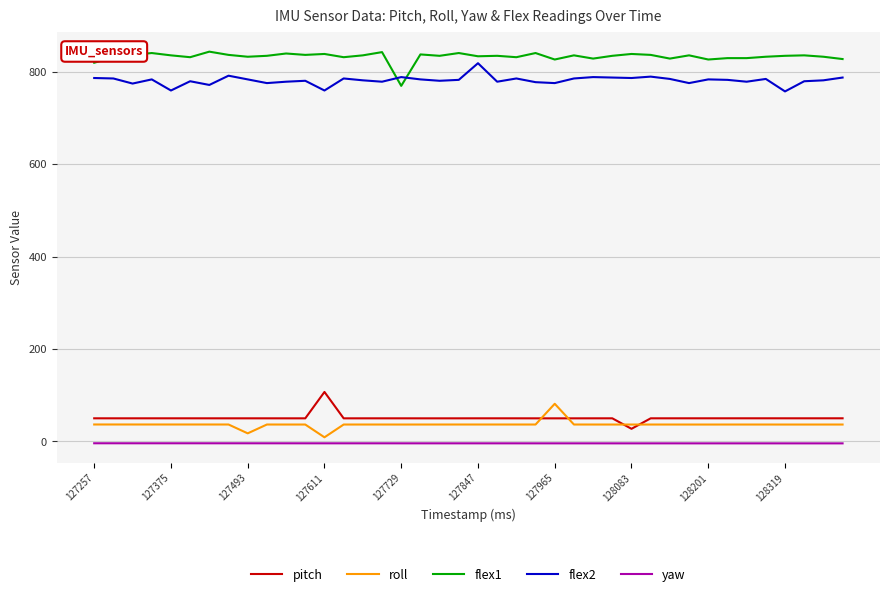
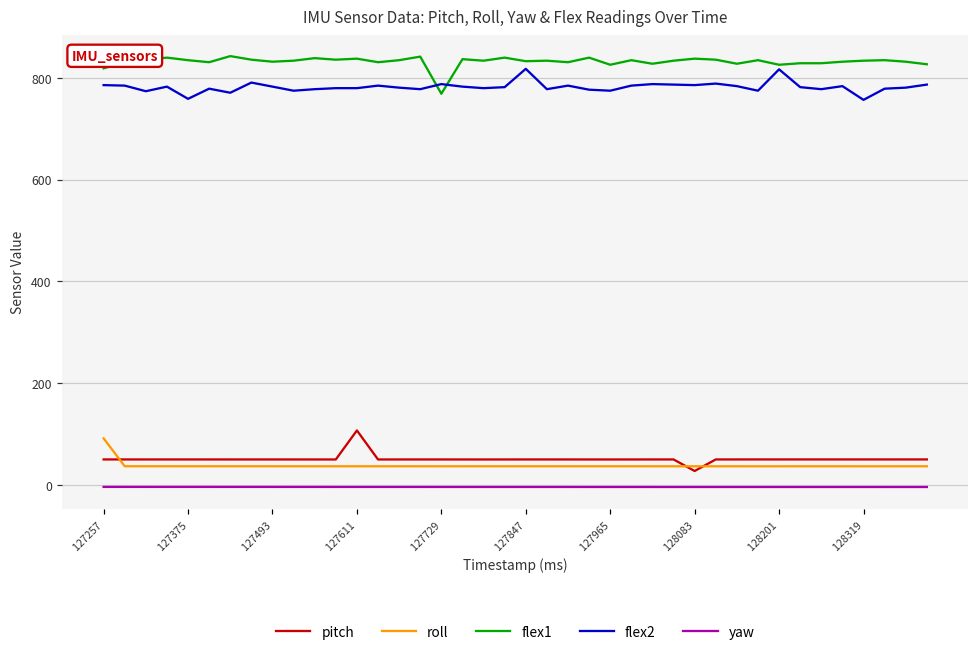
  {
    "pitch": {
      "127257": 50,
      "127375": 50,
      "127493": 50,
      "127611": 110,
      "127729": 50,
      "127847": 50,
      "127965": 50,
      "128083": 30,
      "128201": 50,
      "128319": 50
    },
    "roll": {
-     "127257": 40,
+     "127257": 90,
      "127375": 40,
-     "127493": 20,
-     "127611": 10,
+     "127493": 40,
+     "127611": 40,
      "127729": 40,
      "127847": 40,
-     "127965": 80,
+     "127965": 40,
      "128083": 40,
      "128201": 40,
      "128319": 40
    },
    "flex1": {
      "127257": 820,
      "127375": 840,
      "127493": 830,
      "127611": 840,
      "127729": 770,
      "127847": 830,
      "127965": 830,
      "128083": 840,
      "128201": 830,
      "128319": 830
    },
    "flex2": {
      "127257": 790,
      "127375": 760,
      "127493": 780,
-     "127611": 760,
+     "127611": 780,
      "127729": 790,
      "127847": 820,
      "127965": 780,
      "128083": 790,
-     "128201": 780,
+     "128201": 820,
      "128319": 760
    },
    "yaw": {
      "127257": 0,
      "127375": 0,
      "127493": 0,
      "127611": 0,
      "127729": 0,
      "127847": 0,
      "127965": 0,
      "128083": 0,
      "128201": 0,
      "128319": 0
    }
  }
